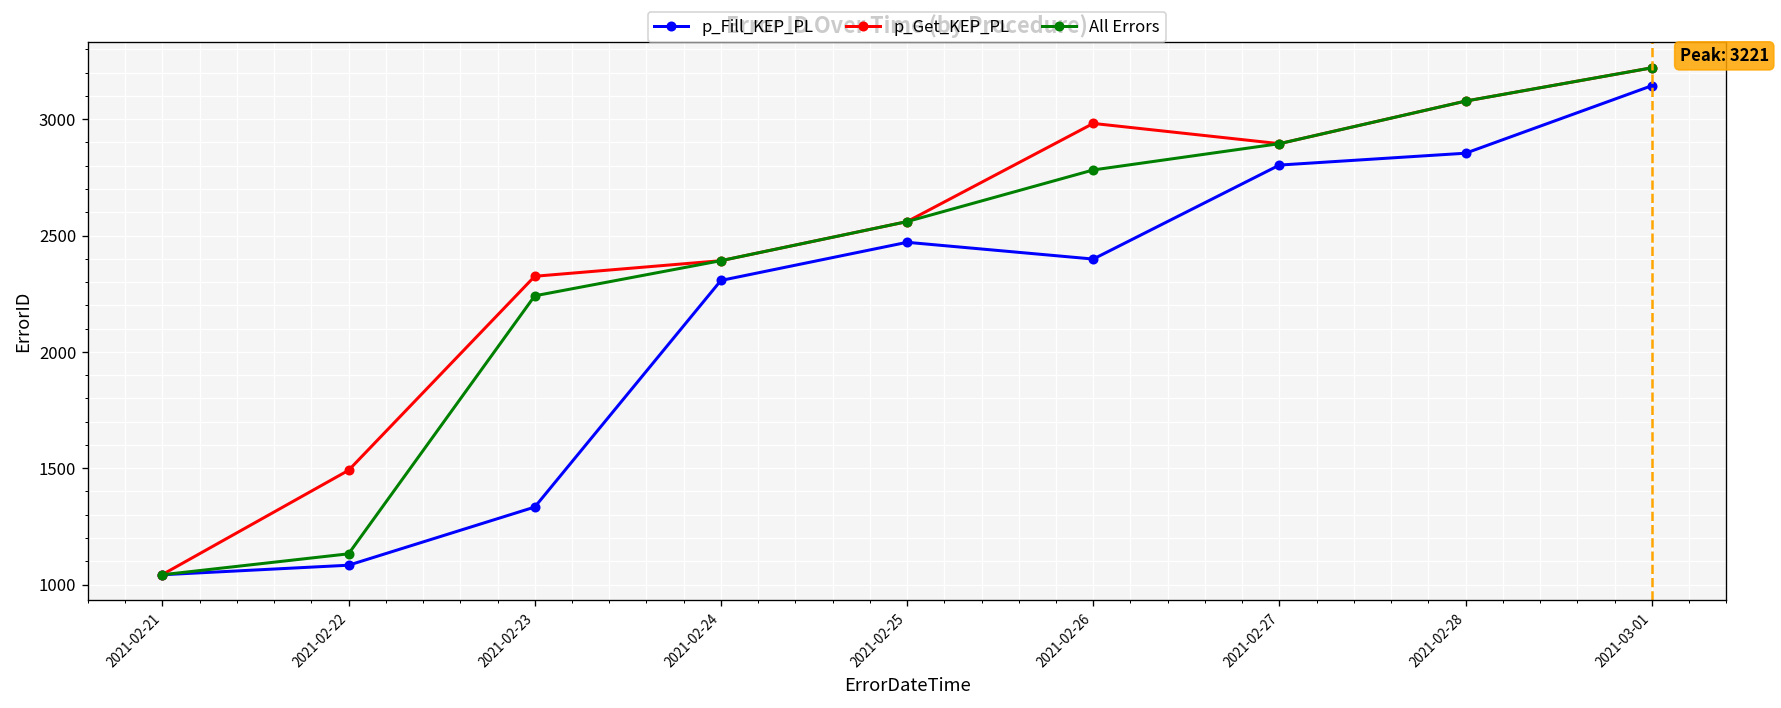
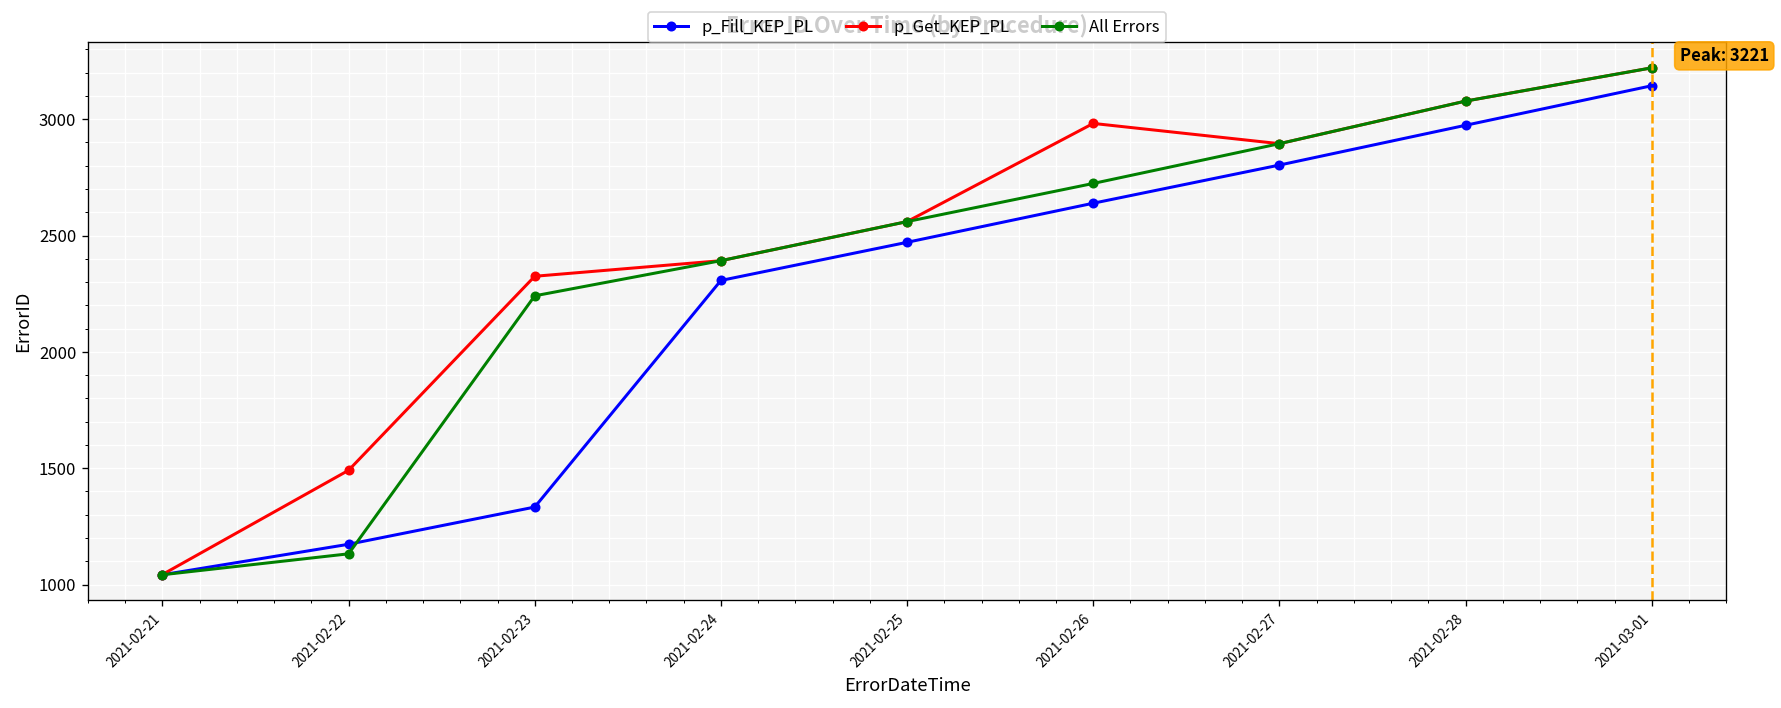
  {
    "p_Fill_KEP_PL": {
-     "2021-02-22": 1080,
+     "2021-02-22": 1170,
      "2021-02-23": 1330,
      "2021-02-24": 2310,
      "2021-02-25": 2470,
-     "2021-02-26": 2400,
+     "2021-02-26": 2640,
      "2021-02-27": 2800,
-     "2021-02-28": 2850,
+     "2021-02-28": 2970,
      "2021-03-01": 3140
    },
    "p_Get_KEP_PL": {
      "2021-02-22": 1490,
      "2021-02-23": 2330,
      "2021-02-26": 2980
    },
    "All Errors": {
      "2021-02-22": 1130,
      "2021-02-23": 2240,
-     "2021-02-26": 2780
+     "2021-02-26": 2720
    }
  }
